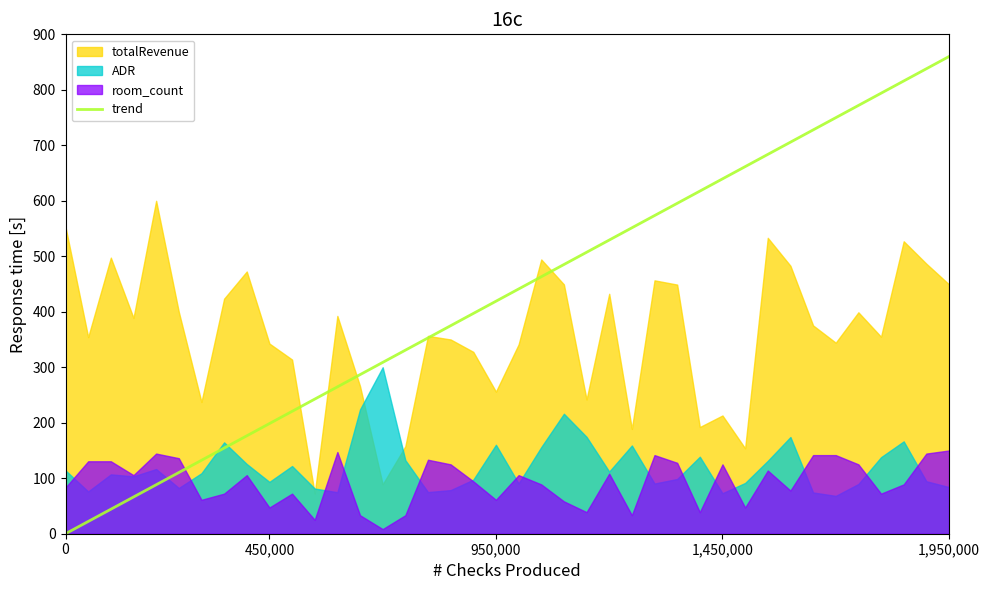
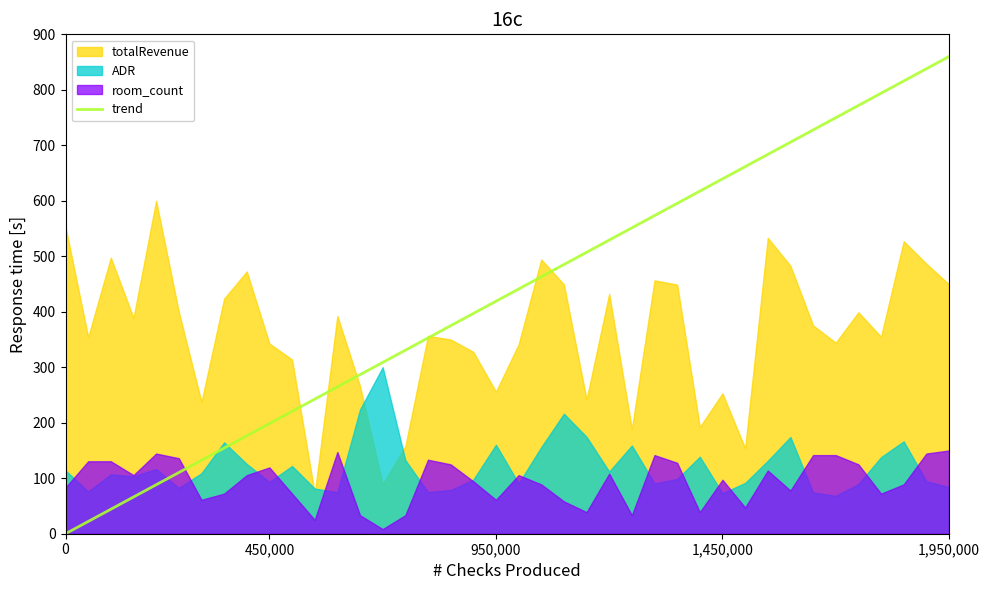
  {
    "trend": {
      "0": 0,
      "450,000": 200,
      "950,000": 420,
      "1,450,000": 640,
      "1,950,000": 860
    },
    "totalRevenue": {
      "0": 550,
      "450,000": 340,
      "950,000": 260,
-     "1,450,000": 210,
+     "1,450,000": 250,
      "1,950,000": 450
    },
    "ADR": {
      "0": 110,
      "450,000": 90,
      "950,000": 160,
      "1,450,000": 70,
      "1,950,000": 80
    },
    "room_count": {
      "0": 80,
-     "450,000": 50,
+     "450,000": 120,
      "950,000": 60,
-     "1,450,000": 130,
+     "1,450,000": 100,
      "1,950,000": 150
    }
  }
